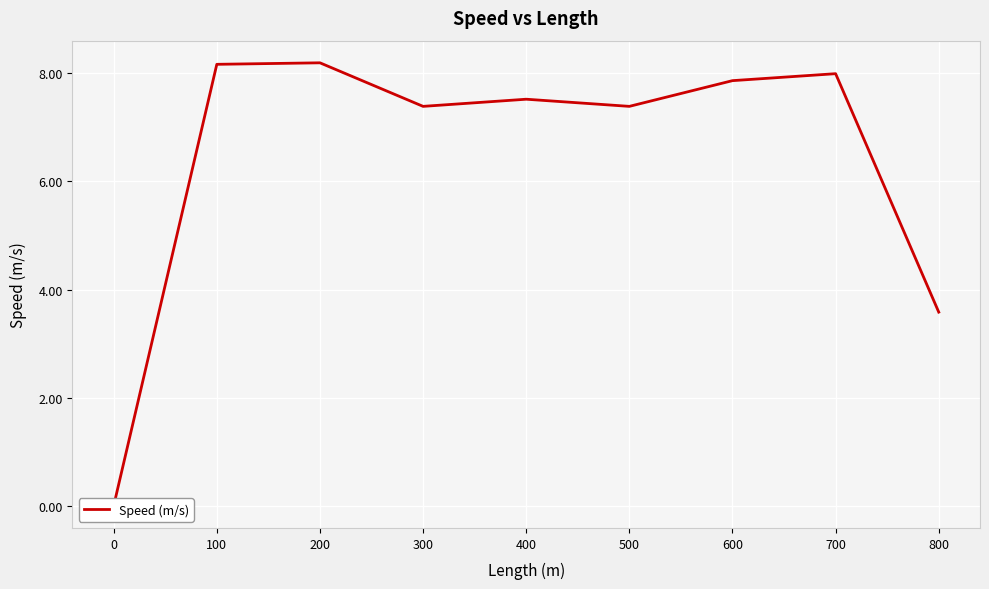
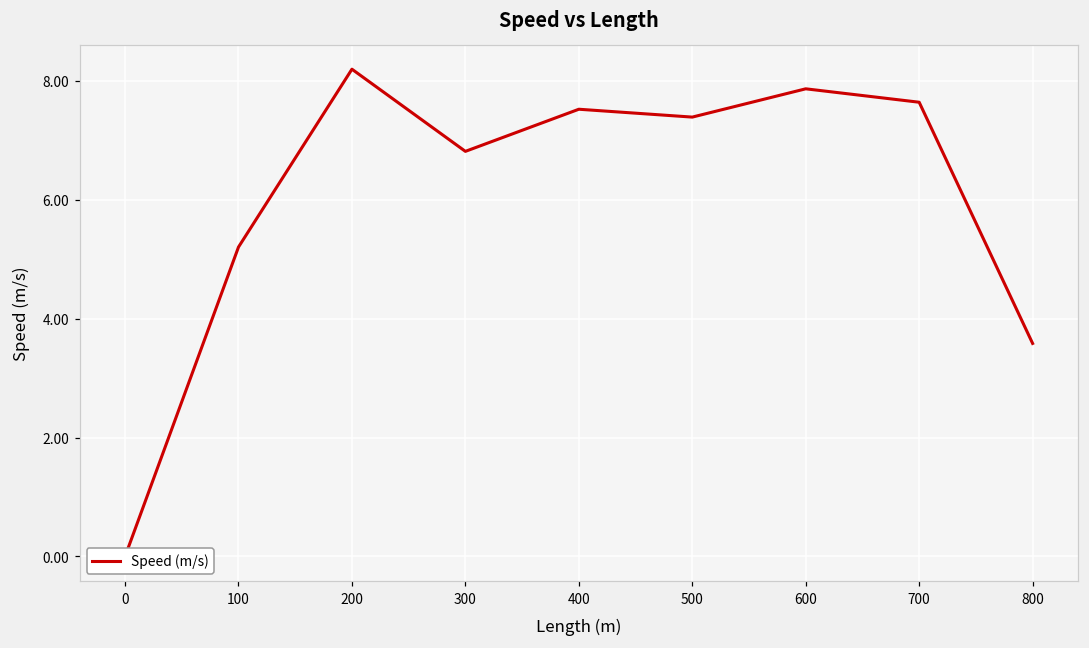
  {
-   "100": 8.2,
+   "100": 5.2,
    "200": 8.2,
-   "300": 7.4,
+   "300": 6.8,
    "400": 7.5,
    "500": 7.4,
    "600": 7.9,
-   "700": 8.0,
+   "700": 7.6,
    "800": 3.6
  }
